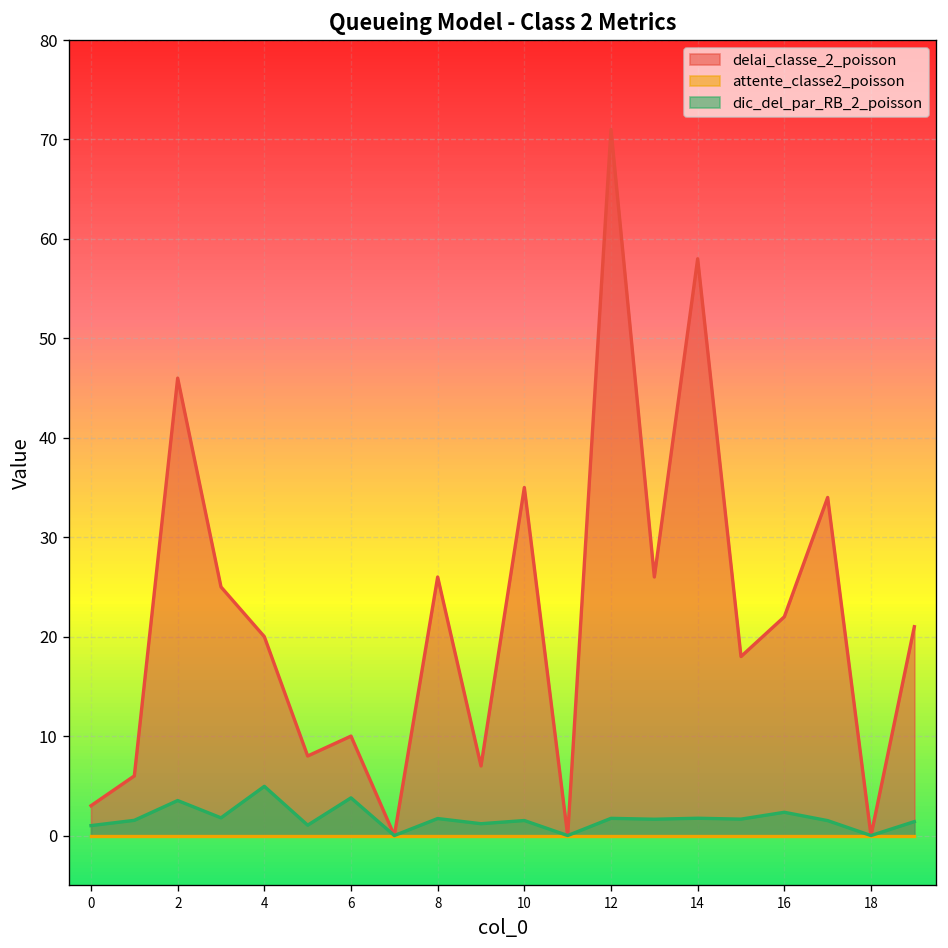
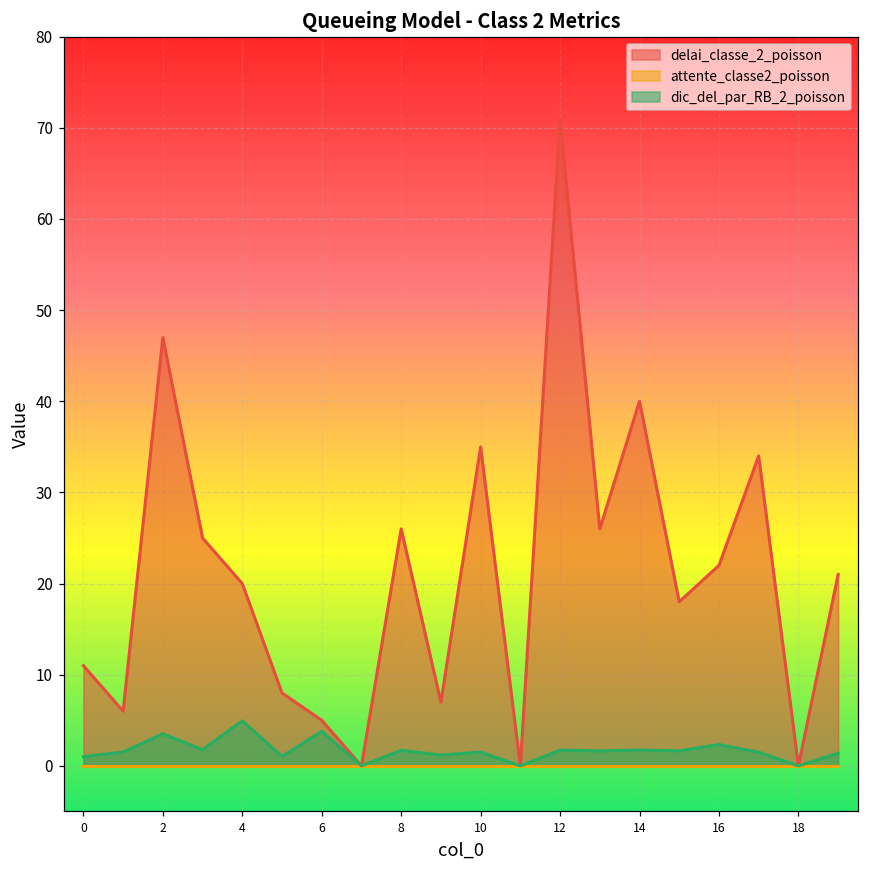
  {
    "delai_classe_2_poisson": {
-     "0": 3,
-     "2": 46,
+     "0": 11,
+     "2": 47,
      "4": 20,
-     "6": 10,
+     "6": 5,
      "8": 26,
      "10": 35,
      "12": 71,
-     "14": 58,
+     "14": 40,
      "16": 22
    },
    "attente_classe2_poisson": {
      "0": 0,
      "2": 0,
      "4": 0,
      "6": 0,
      "8": 0,
      "10": 0,
      "12": 0,
      "14": 0,
      "16": 0
    },
    "dic_del_par_RB_2_poisson": {
      "0": 1,
      "2": 4,
      "4": 5,
      "6": 4,
      "8": 2,
      "10": 2,
      "12": 2,
      "14": 2,
      "16": 2
    }
  }
